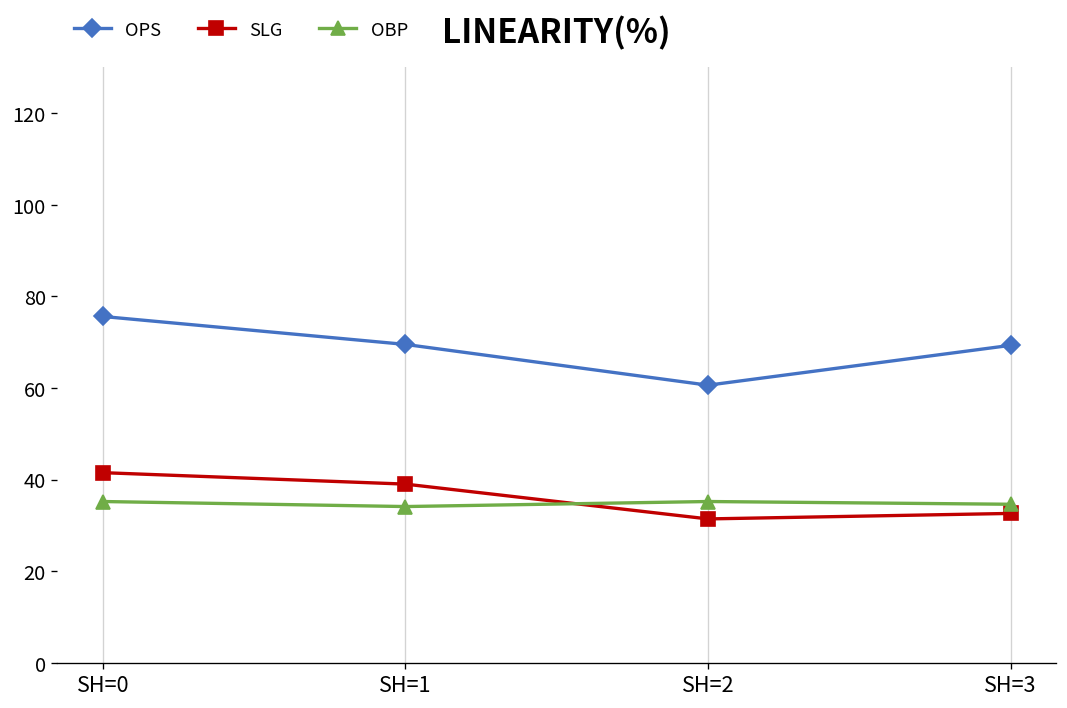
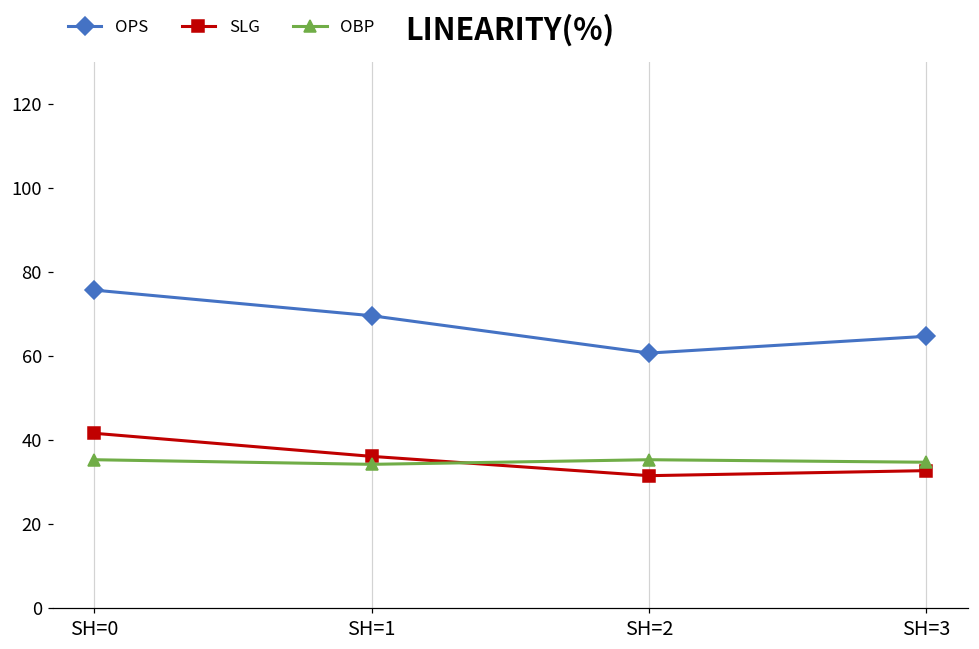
  {
    "OPS": {
      "SH=0": 76,
      "SH=1": 70,
      "SH=2": 61,
-     "SH=3": 69
+     "SH=3": 65
    },
    "SLG": {
      "SH=0": 42,
-     "SH=1": 39,
+     "SH=1": 36,
      "SH=2": 31,
      "SH=3": 33
    },
    "OBP": {
      "SH=0": 35,
      "SH=1": 34,
      "SH=2": 35,
      "SH=3": 35
    }
  }
